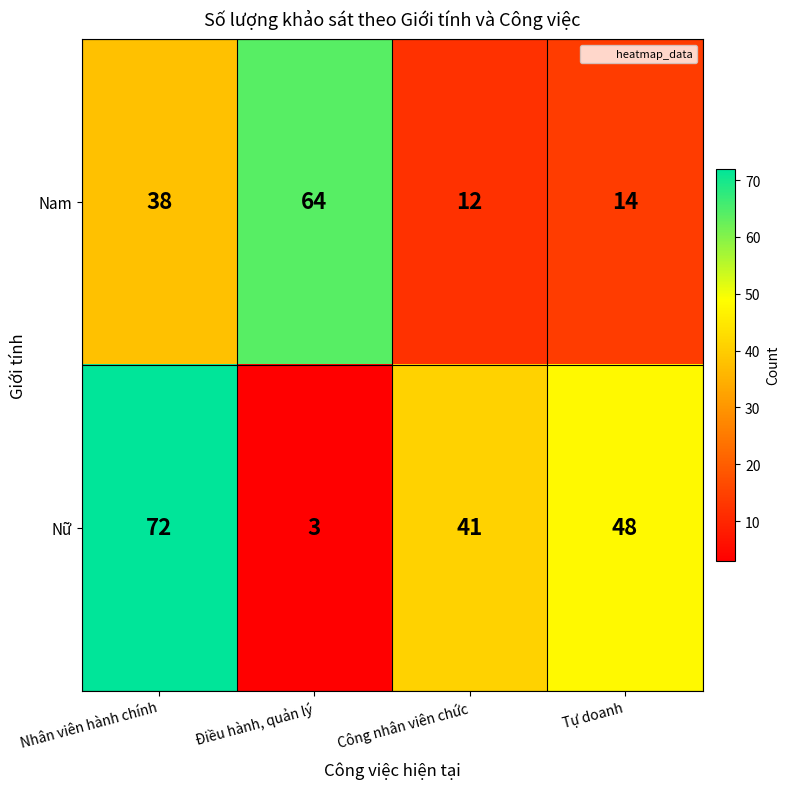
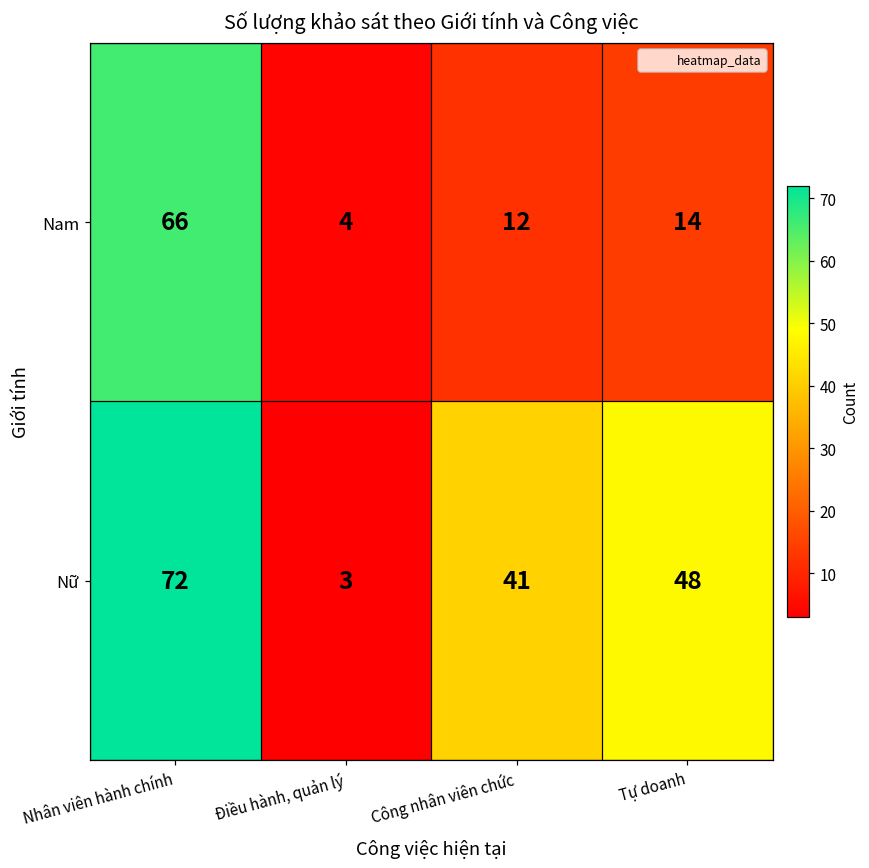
  {
    "Nam": {
-     "Nhân viên hành chính": 38,
-     "Điều hành, quản lý": 64,
+     "Nhân viên hành chính": 66,
+     "Điều hành, quản lý": 4,
      "Công nhân viên chức": 12,
      "Tự doanh": 14
    },
    "Nữ": {
      "Nhân viên hành chính": 72,
      "Điều hành, quản lý": 3,
      "Công nhân viên chức": 41,
      "Tự doanh": 48
    }
  }
